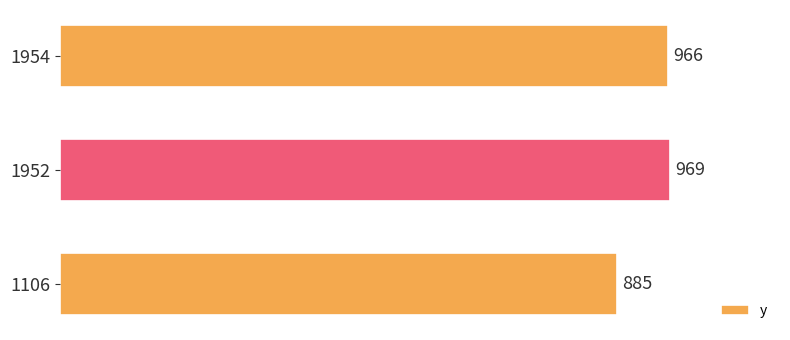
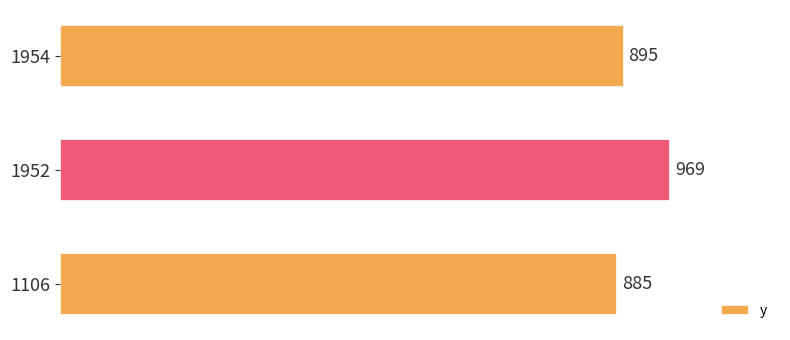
  {
-   "1954": 966,
+   "1954": 895,
    "1952": 969,
    "1106": 885
  }
